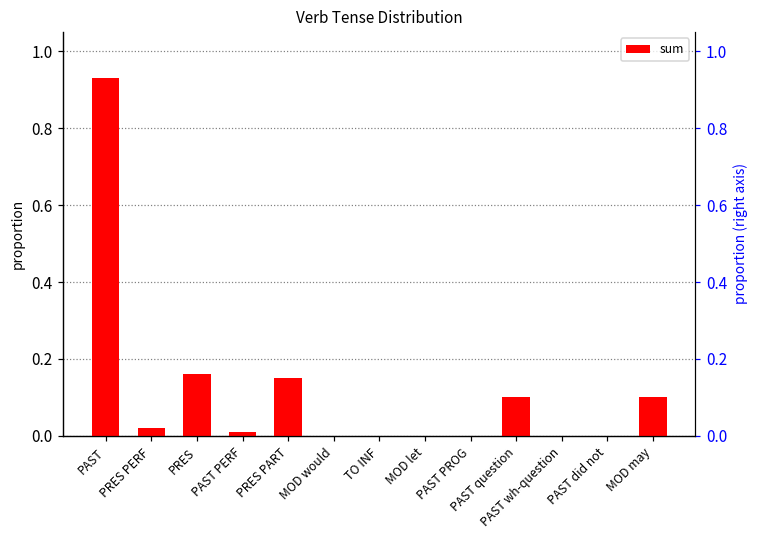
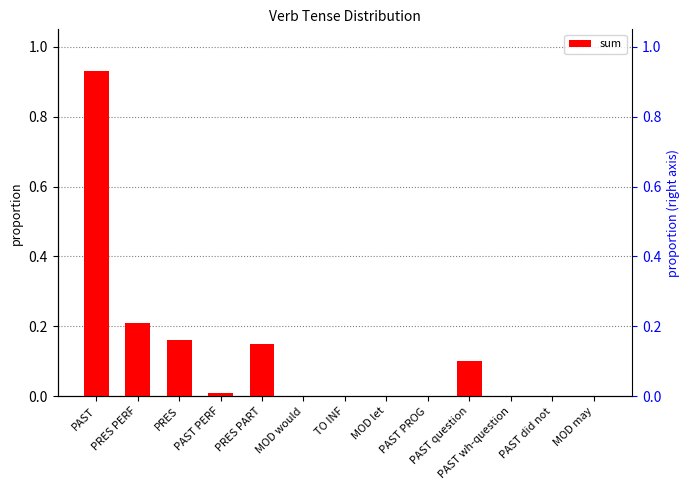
  {
    "PAST": 0.93,
-   "PRES PERF": 0.02,
+   "PRES PERF": 0.21,
    "PRES": 0.16,
    "PAST PERF": 0.01,
    "PRES PART": 0.15,
    "MOD would": 0.00,
    "TO INF": 0.00,
    "MOD let": 0.00,
    "PAST PROG": 0.00,
    "PAST question": 0.10,
    "PAST wh-question": 0.00,
    "PAST did not": 0.00,
-   "MOD may": 0.1
+   "MOD may": 0.0
  }
